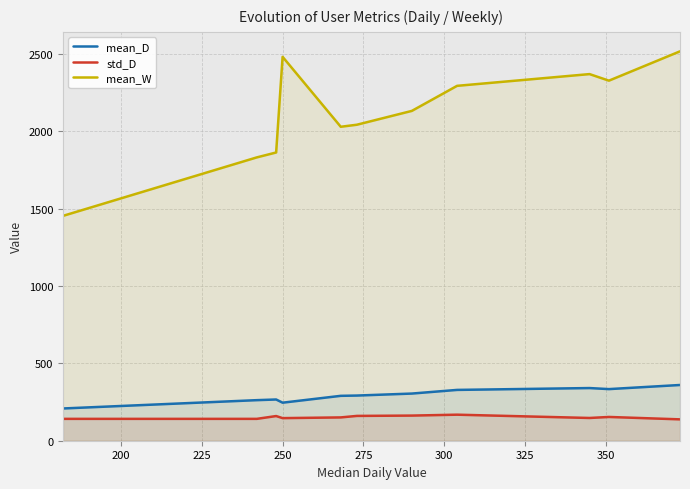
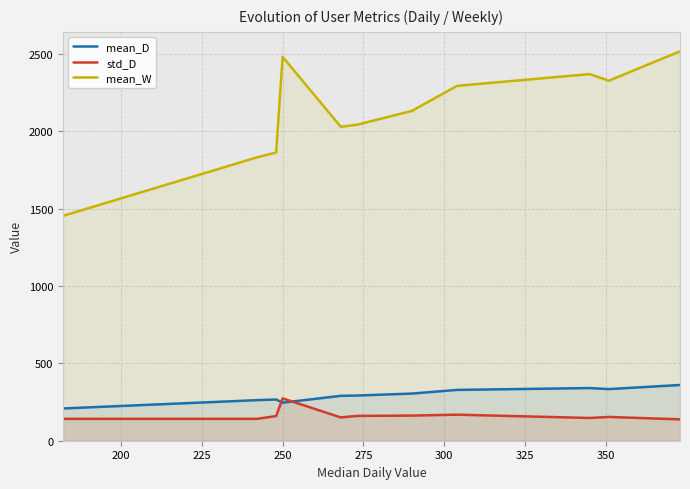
  {
    "mean_D": {
      "250": 250
    },
    "std_D": {
-     "250": 150
+     "250": 270
    },
    "mean_W": {
      "250": 2480
    }
  }
